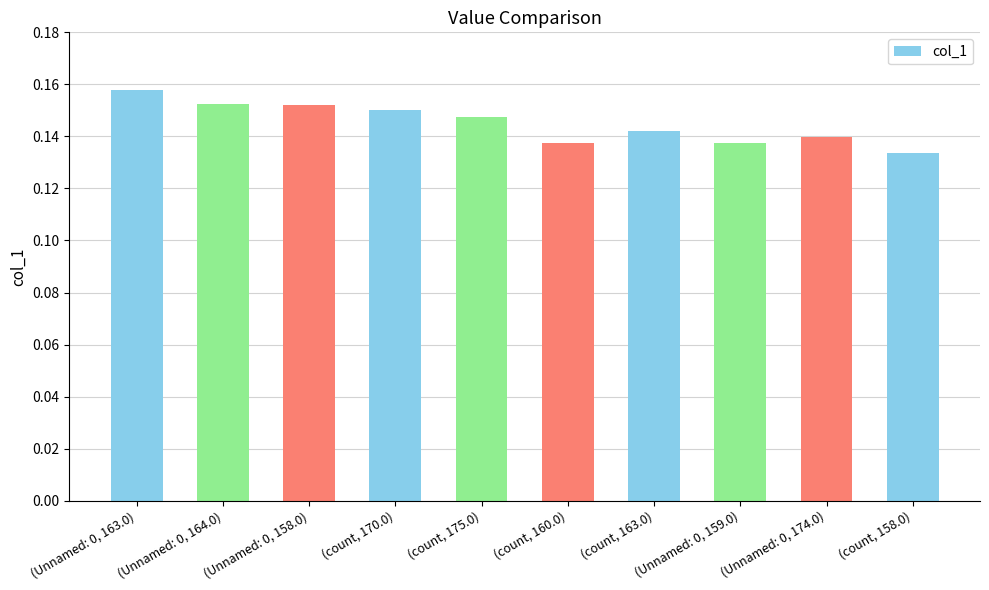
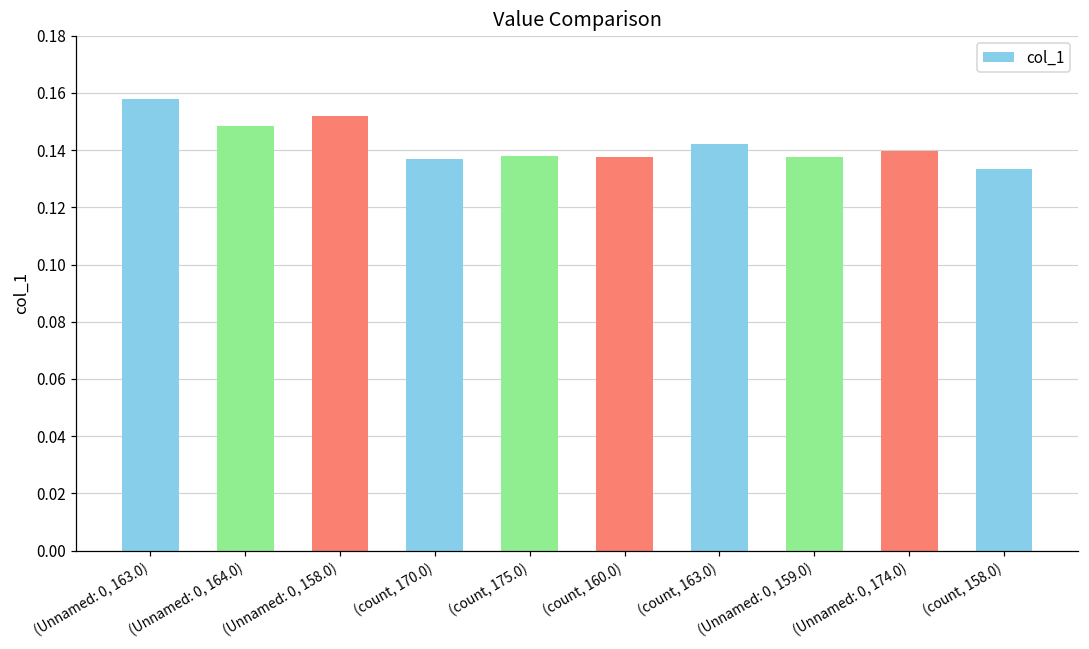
  {
    "(Unnamed: 0, 163.0)": 0.158,
-   "(Unnamed: 0, 164.0)": 0.152,
+   "(Unnamed: 0, 164.0)": 0.148,
    "(Unnamed: 0, 158.0)": 0.152,
-   "(count, 170.0)": 0.150,
-   "(count, 175.0)": 0.148,
+   "(count, 170.0)": 0.137,
+   "(count, 175.0)": 0.138,
    "(count, 160.0)": 0.137,
    "(count, 163.0)": 0.142,
    "(Unnamed: 0, 159.0)": 0.137,
    "(Unnamed: 0, 174.0)": 0.140,
    "(count, 158.0)": 0.134
  }
